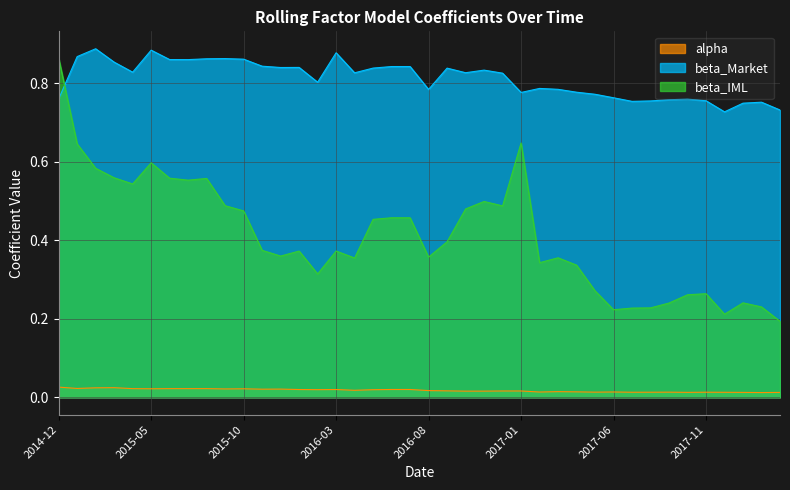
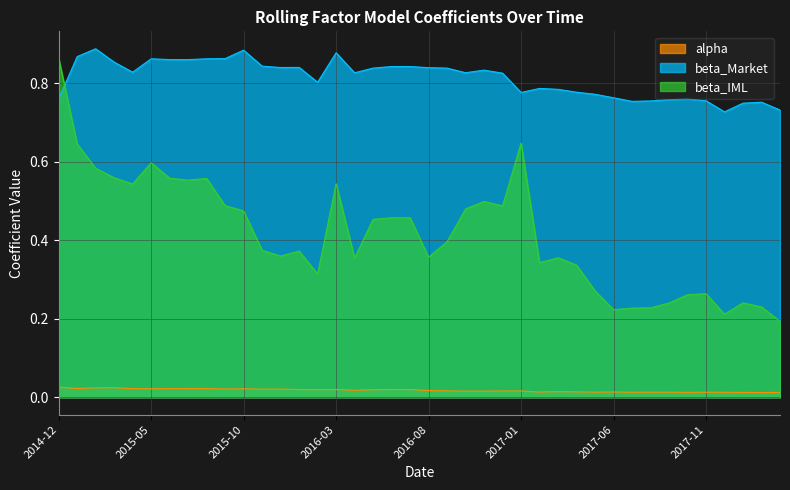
  {
    "alpha": {
      "2014-12": 0.03,
      "2015-05": 0.02,
      "2015-10": 0.02,
      "2016-03": 0.02,
      "2016-08": 0.02,
      "2017-01": 0.02,
      "2017-06": 0.01,
      "2017-11": 0.01
    },
    "beta_Market": {
      "2014-12": 0.76,
-     "2015-05": 0.89,
-     "2015-10": 0.86,
+     "2015-05": 0.86,
+     "2015-10": 0.89,
      "2016-03": 0.88,
-     "2016-08": 0.78,
+     "2016-08": 0.84,
      "2017-01": 0.78,
      "2017-06": 0.76,
      "2017-11": 0.76
    },
    "beta_IML": {
      "2014-12": 0.86,
      "2015-05": 0.60,
      "2015-10": 0.48,
-     "2016-03": 0.37,
+     "2016-03": 0.54,
      "2016-08": 0.36,
      "2017-01": 0.65,
      "2017-06": 0.22,
      "2017-11": 0.26
    }
  }
